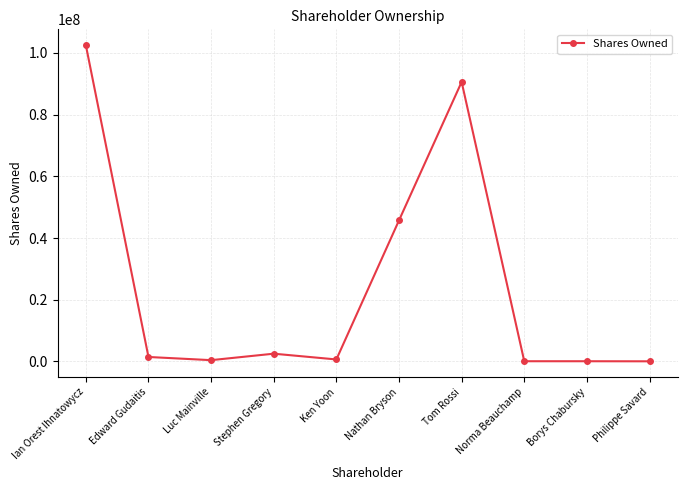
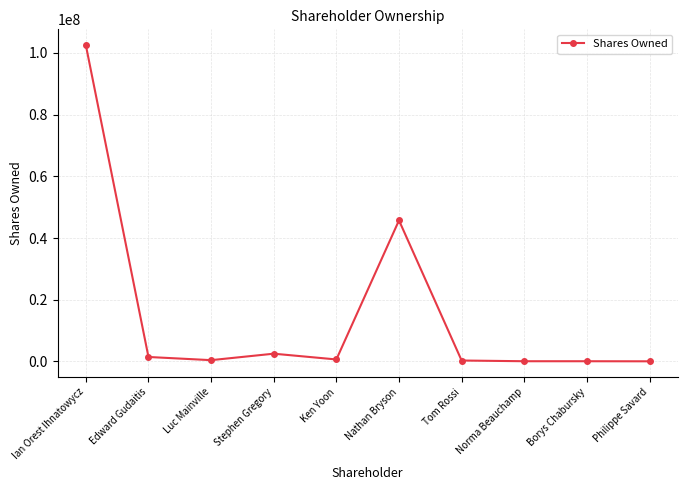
  {
    "Ian Orest Ihnatowycz": 103000000,
    "Edward Gudaitis": 1000000,
    "Luc Mainville": 0,
    "Stephen Gregory": 3000000,
    "Ken Yoon": 1000000,
    "Nathan Bryson": 46000000,
-   "Tom Rossi": 91000000,
+   "Tom Rossi": 0,
    "Norma Beauchamp": 0,
    "Borys Chabursky": 0,
    "Philippe Savard": 0
  }
